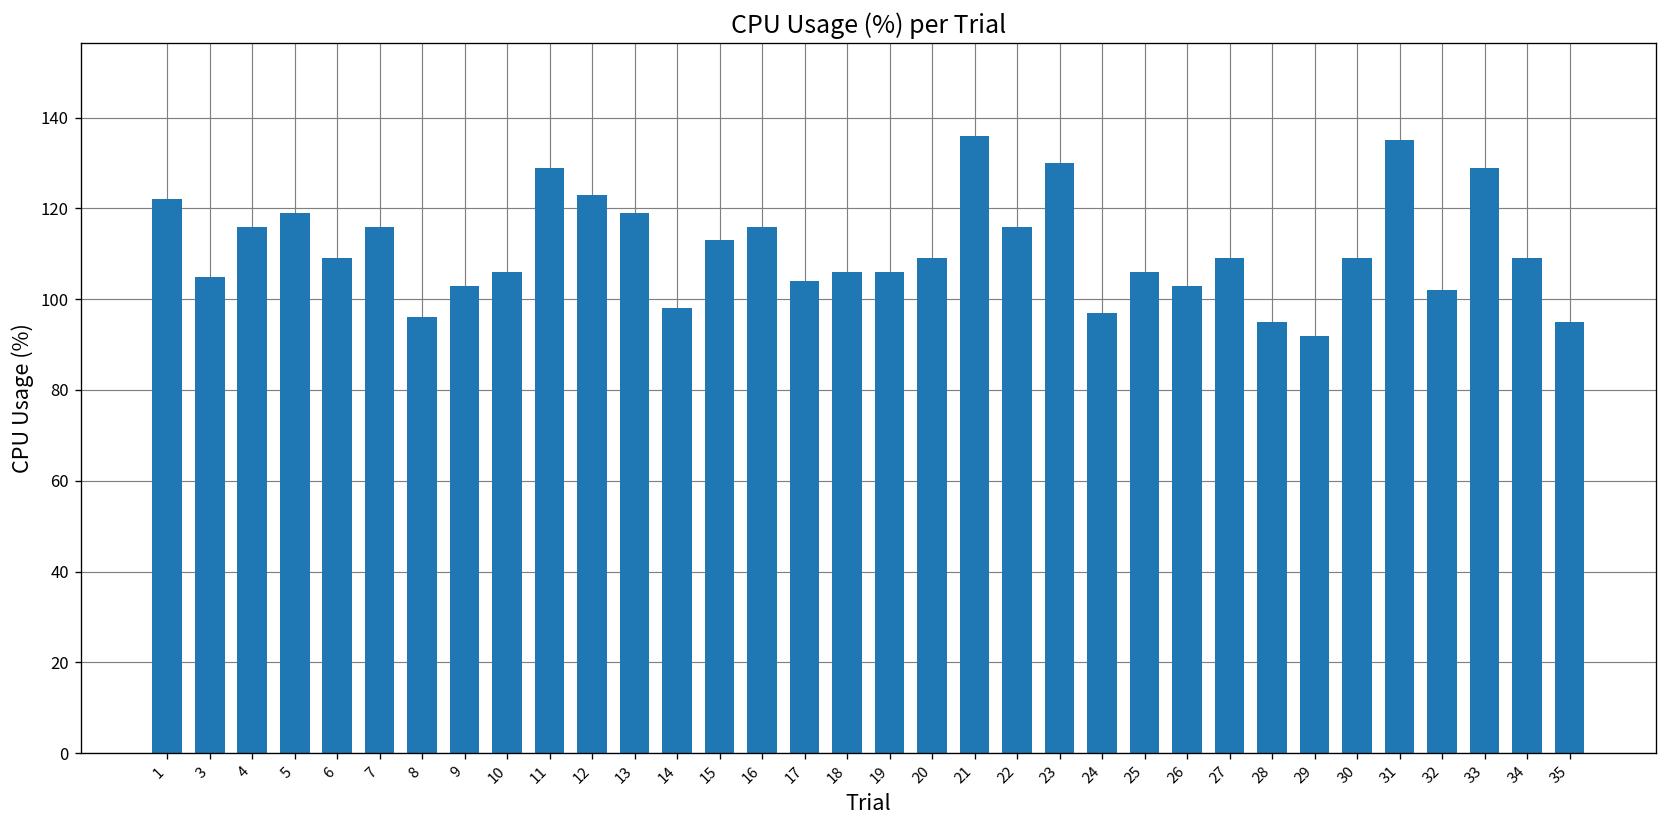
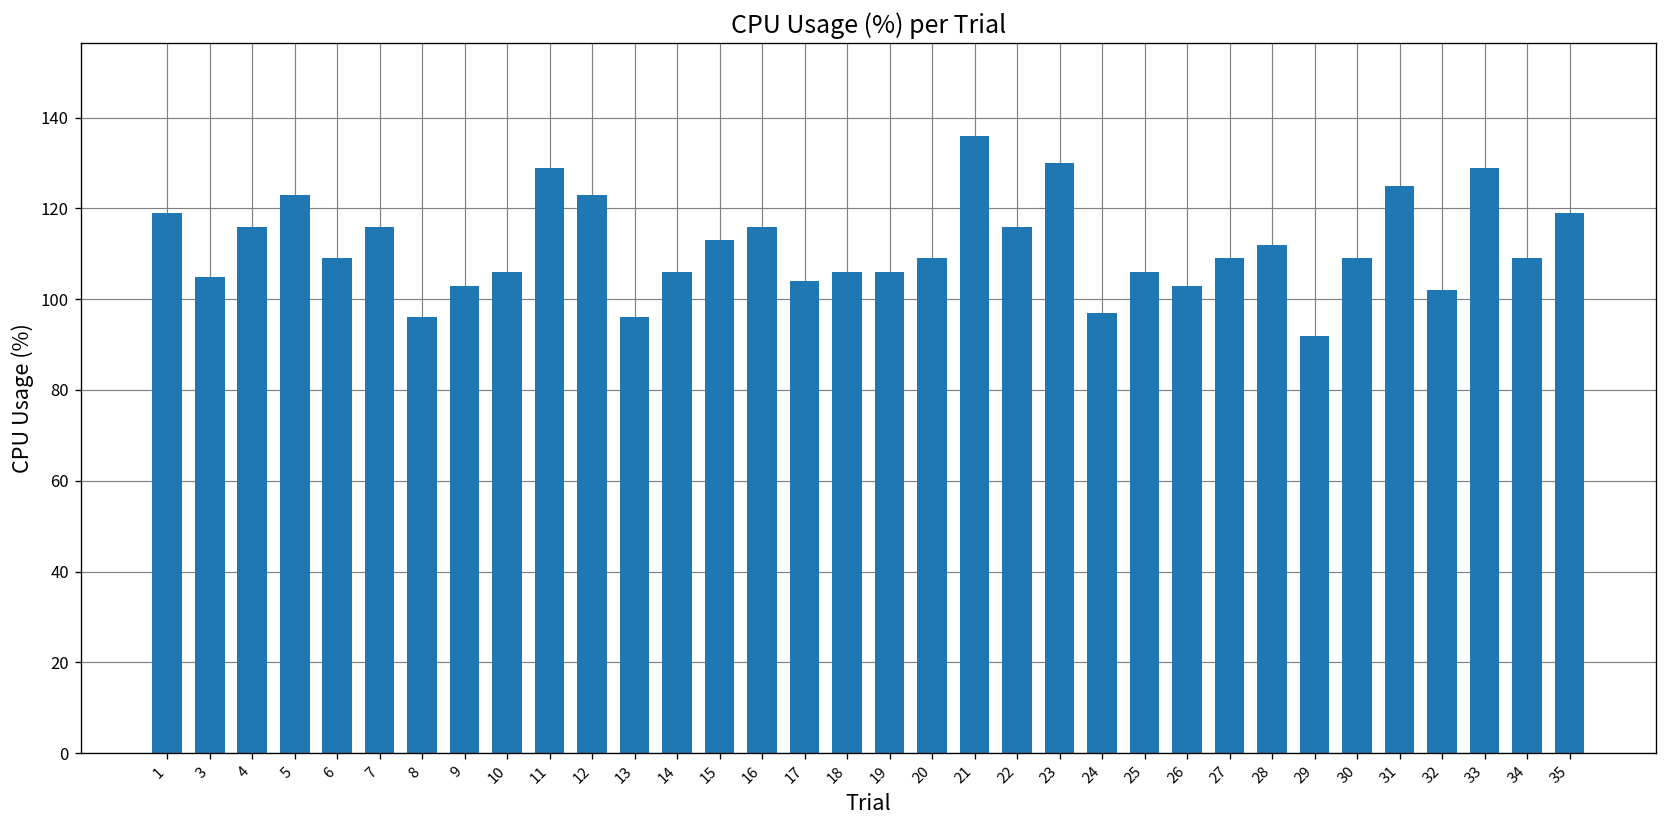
  {
-   "1": 122,
+   "1": 119,
    "3": 105,
    "4": 116,
-   "5": 119,
+   "5": 123,
    "6": 109,
    "7": 116,
    "8": 96,
    "9": 103,
    "10": 106,
    "11": 129,
    "12": 123,
-   "13": 119,
-   "14": 98,
+   "13": 96,
+   "14": 106,
    "15": 113,
    "16": 116,
    "17": 104,
    "18": 106,
    "19": 106,
    "20": 109,
    "21": 136,
    "22": 116,
    "23": 130,
    "24": 97,
    "25": 106,
    "26": 103,
    "27": 109,
-   "28": 95,
+   "28": 112,
    "29": 92,
    "30": 109,
-   "31": 135,
+   "31": 125,
    "32": 102,
    "33": 129,
    "34": 109,
-   "35": 95
+   "35": 119
  }
